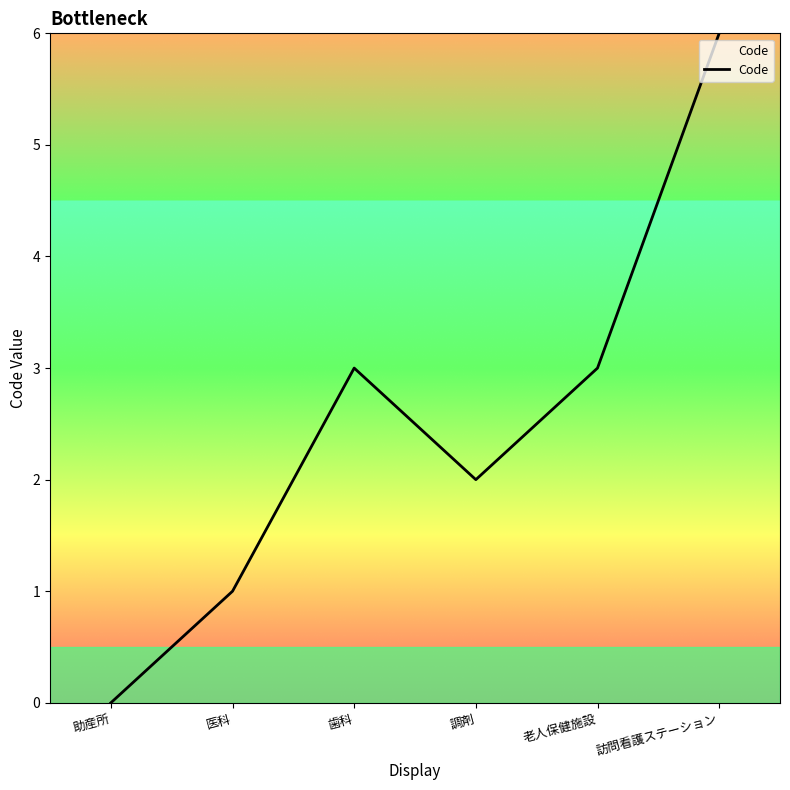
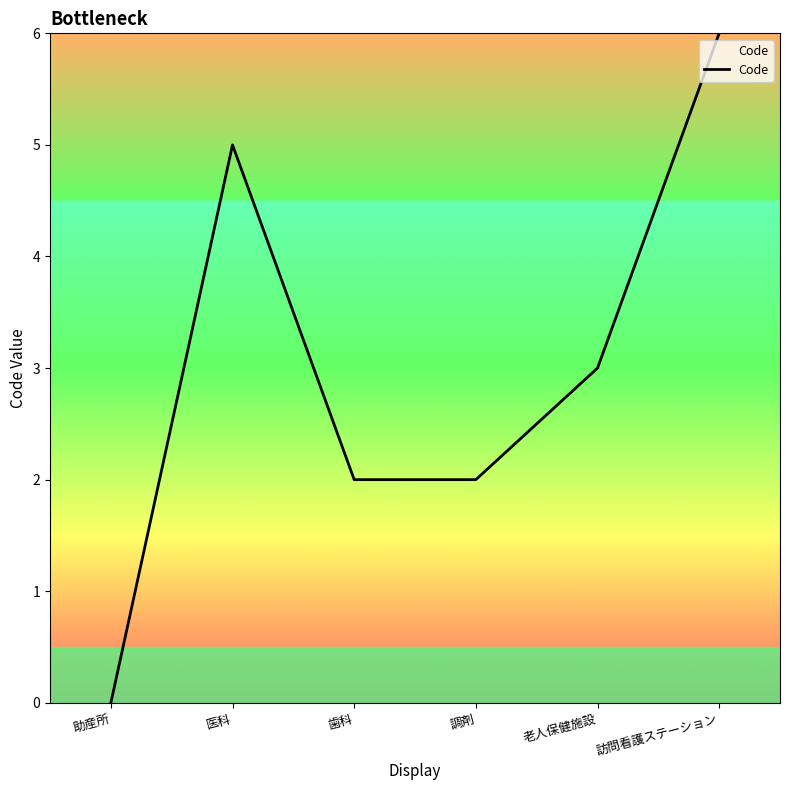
  {
-   "医科": 1,
-   "歯科": 3,
+   "医科": 5,
+   "歯科": 2,
    "調剤": 2,
    "老人保健施設": 3,
    "訪問看護ステーション": 6
  }
